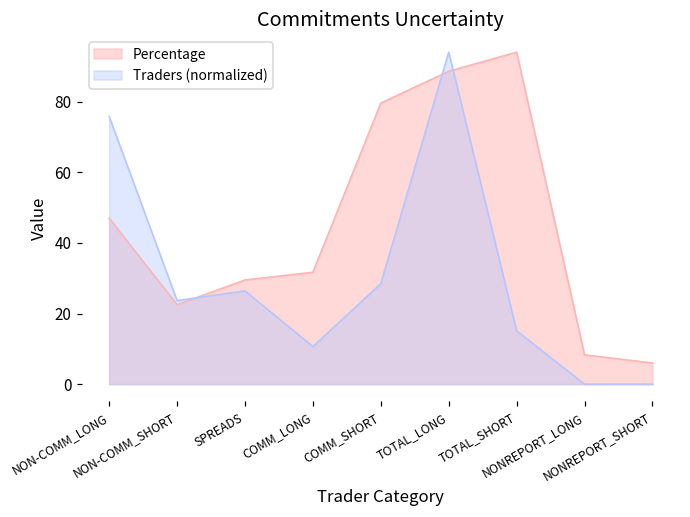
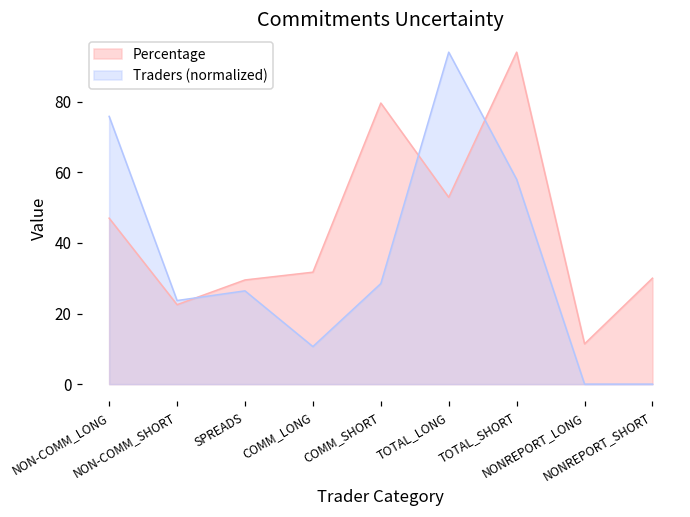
  {
    "Percentage": {
      "NON-COMM_LONG": 47,
      "NON-COMM_SHORT": 23,
      "SPREADS": 30,
      "COMM_LONG": 32,
      "COMM_SHORT": 80,
-     "TOTAL_LONG": 89,
+     "TOTAL_LONG": 53,
      "TOTAL_SHORT": 94,
-     "NONREPORT_LONG": 8,
-     "NONREPORT_SHORT": 6
+     "NONREPORT_LONG": 11,
+     "NONREPORT_SHORT": 30
    },
    "Traders (normalized)": {
      "NON-COMM_LONG": 76,
      "NON-COMM_SHORT": 24,
      "SPREADS": 26,
      "COMM_LONG": 11,
      "COMM_SHORT": 28,
      "TOTAL_LONG": 94,
-     "TOTAL_SHORT": 15,
+     "TOTAL_SHORT": 58,
      "NONREPORT_LONG": 0,
      "NONREPORT_SHORT": 0
    }
  }
